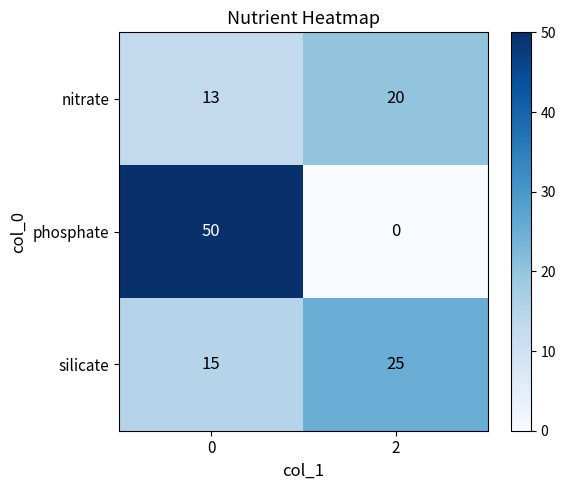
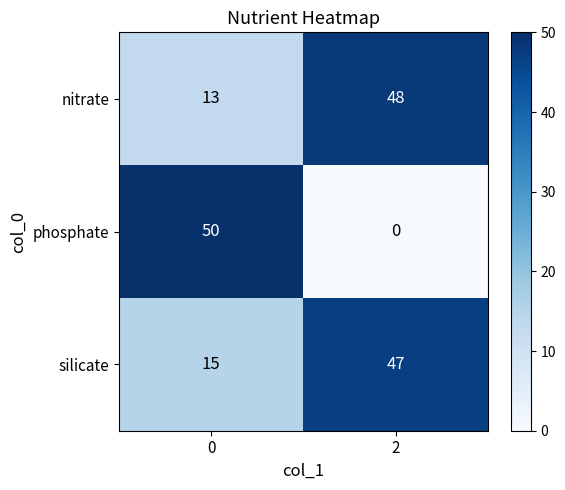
  {
    "nitrate": {
      "0": 13,
-     "2": 20
+     "2": 48
    },
    "phosphate": {
      "0": 50,
      "2": 0
    },
    "silicate": {
      "0": 15,
-     "2": 25
+     "2": 47
    }
  }
